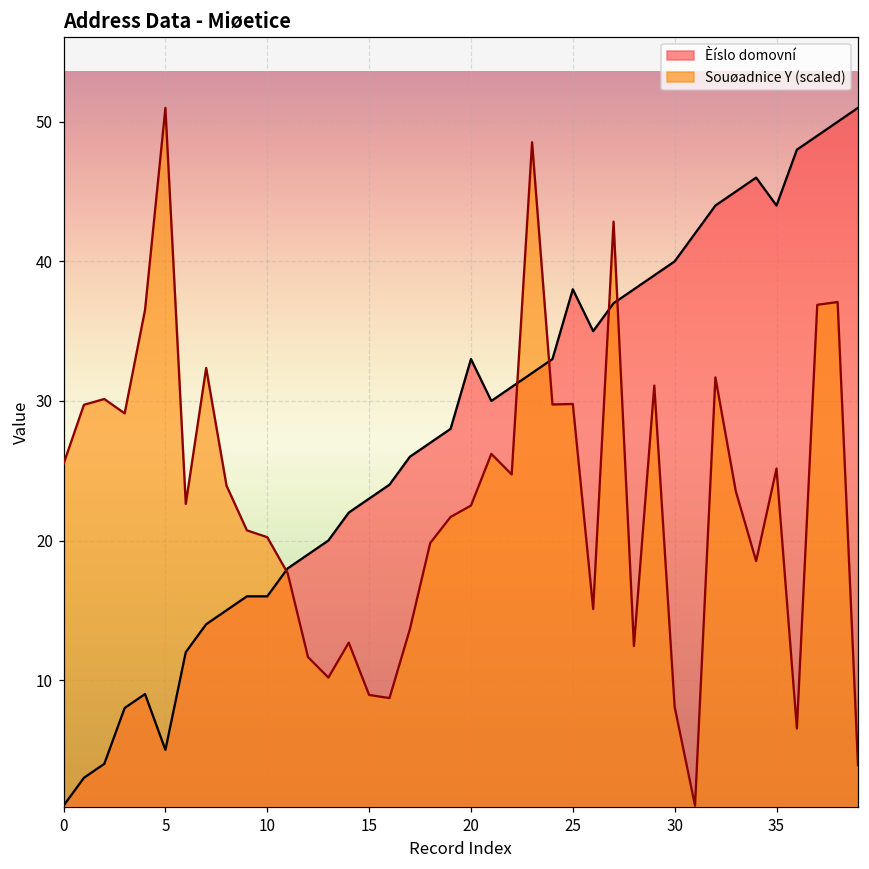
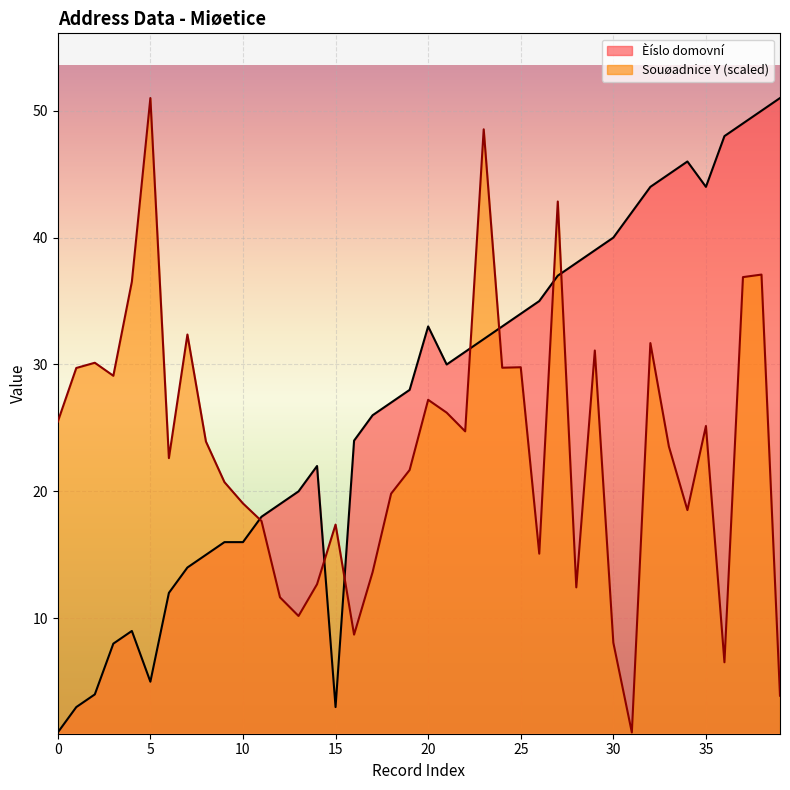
  {
    "Èíslo domovní": {
      "0": 1,
      "5": 5,
      "10": 16,
-     "15": 23,
+     "15": 3,
      "20": 33,
-     "25": 38,
+     "25": 34,
      "30": 40,
      "35": 44
    },
    "Souøadnice Y (scaled)": {
      "0": 25.5,
      "5": 51.0,
-     "10": 20.2,
-     "15": 8.9,
-     "20": 22.5,
+     "10": 19.1,
+     "15": 17.4,
+     "20": 27.2,
      "25": 29.8,
      "30": 8.1,
      "35": 25.2
    }
  }
